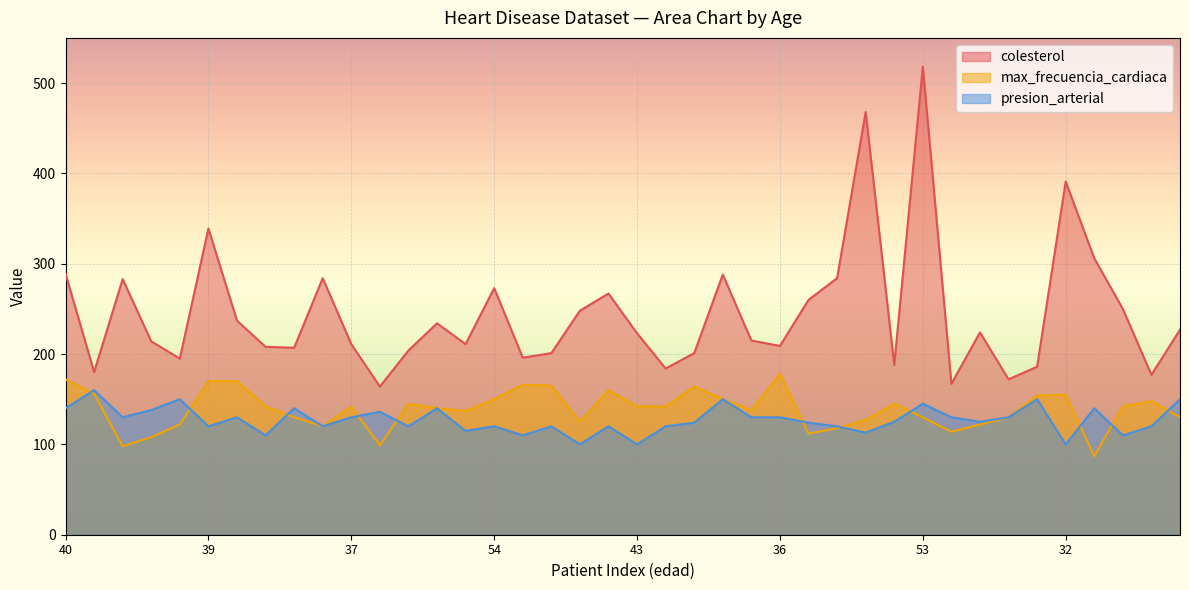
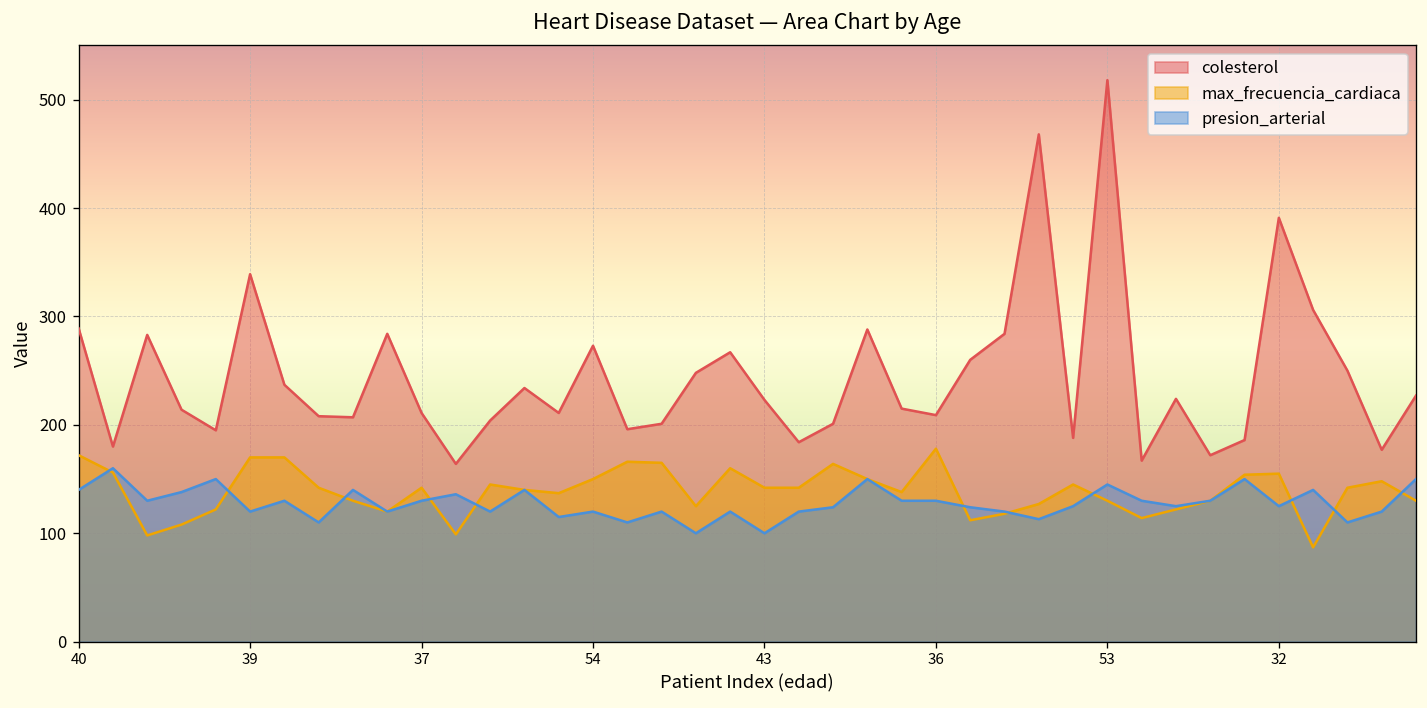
  {
    "colesterol": {
      "32": 390
    },
    "max_frecuencia_cardiaca": {
      "32": 160
    },
    "presion_arterial": {
-     "32": 100
+     "32": 130
    }
  }
